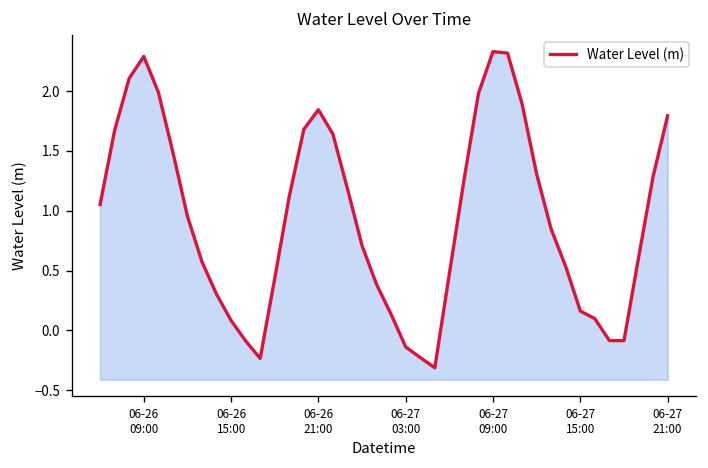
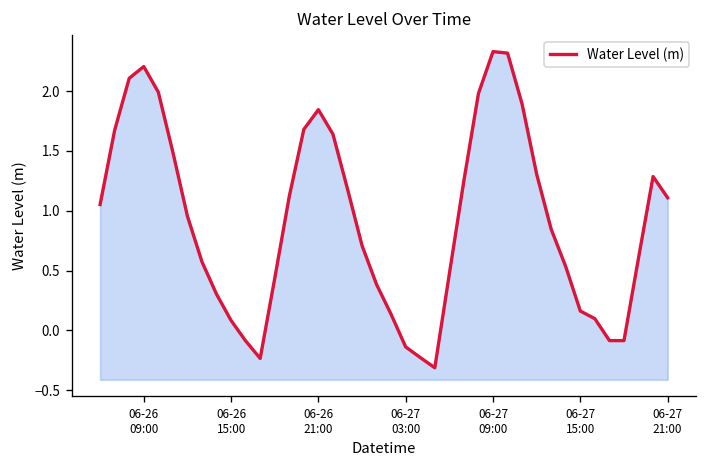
  {
-   "06-26 09:00": 2.3,
+   "06-26 09:00": 2.2,
    "06-26 15:00": 0.1,
    "06-26 21:00": 1.8,
    "06-27 03:00": -0.1,
    "06-27 09:00": 2.3,
    "06-27 15:00": 0.2,
-   "06-27 21:00": 1.8
+   "06-27 21:00": 1.1
  }
